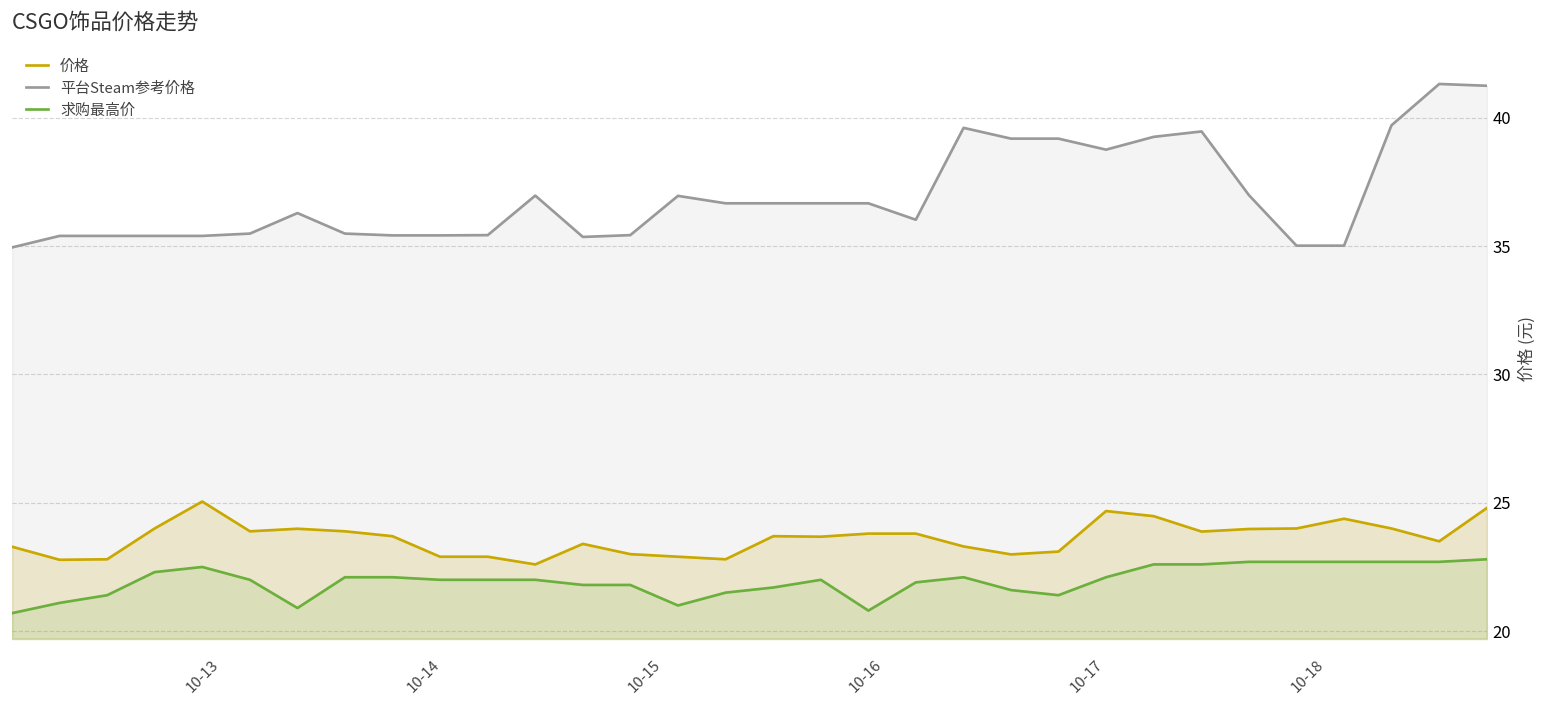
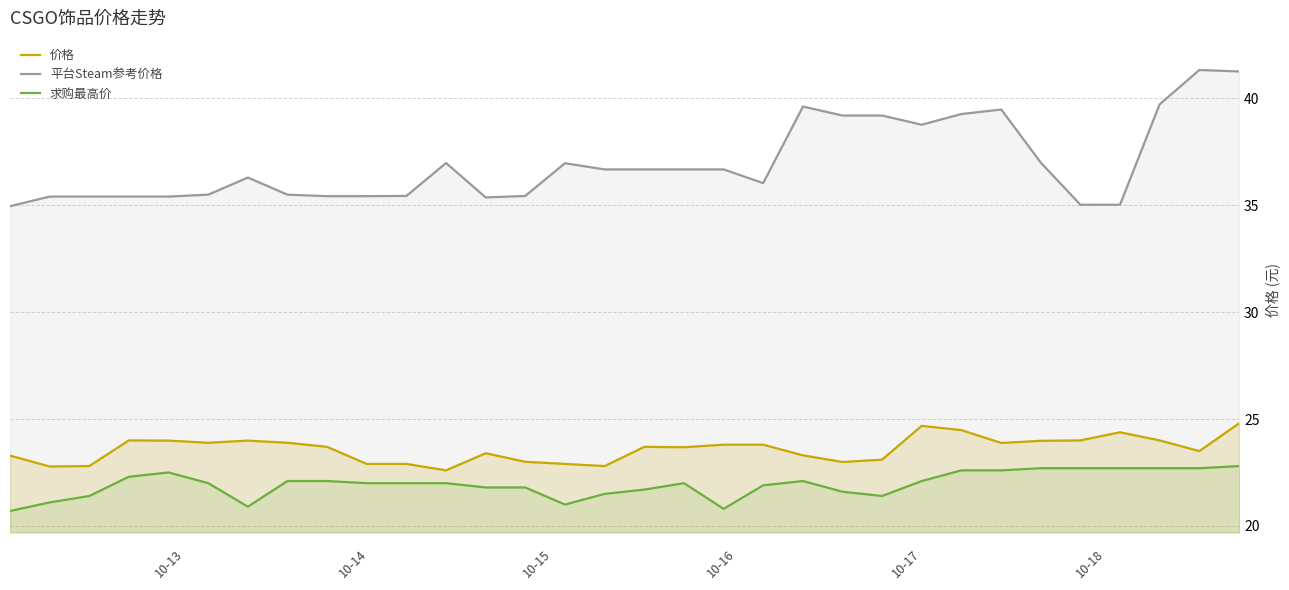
  {
    "价格": {
-     "10-13": 25.1
+     "10-13": 24.0
    },
    "平台Steam参考价格": {
      "10-13": 35.4
    },
    "求购最高价": {
      "10-13": 22.5
    }
  }
